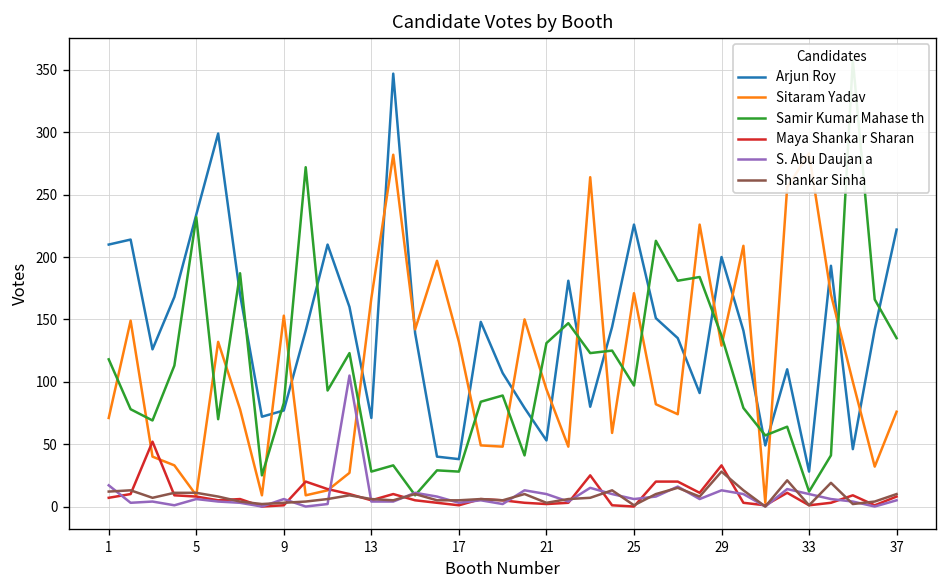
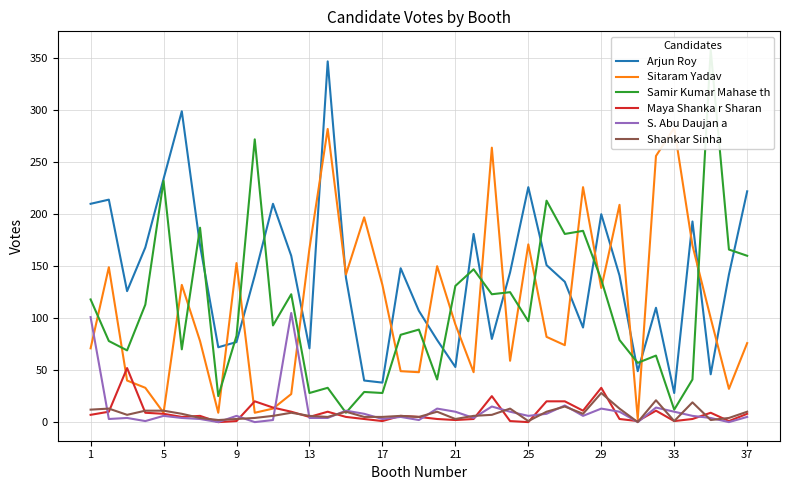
  {
    "Arjun Roy": {
      "1": 210,
      "9": 77,
      "13": 71,
      "17": 38,
      "21": 53,
      "25": 226,
      "29": 200,
      "33": 28,
      "37": 222
    },
    "Sitaram Yadav": {
      "1": 71,
      "9": 153,
      "13": 167,
      "17": 132,
      "21": 94,
      "25": 171,
      "29": 129,
      "37": 76
    },
    "Samir Kumar Mahase th": {
      "1": 118,
      "9": 83,
      "13": 28,
      "17": 28,
      "21": 131,
      "25": 97,
      "29": 137,
-     "37": 135
+     "37": 160
    },
    "Maya Shanka r Sharan": {
      "1": 7,
      "29": 33
    },
    "S. Abu Daujan a": {
-     "1": 17,
+     "1": 101,
      "9": 6,
      "21": 10,
      "25": 6,
      "29": 13,
      "37": 5
    },
    "Shankar Sinha": {
      "1": 12,
      "29": 28
    }
  }
